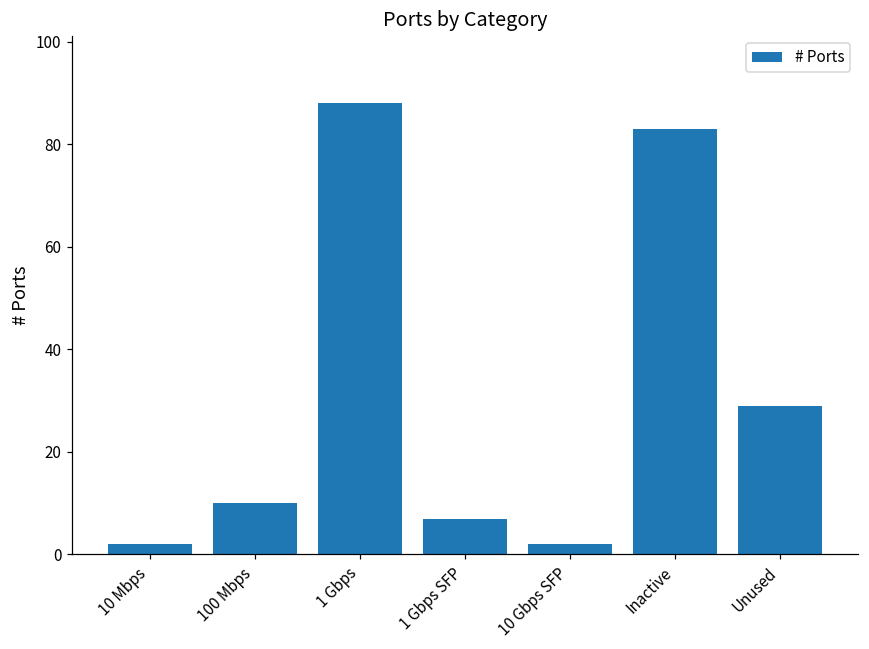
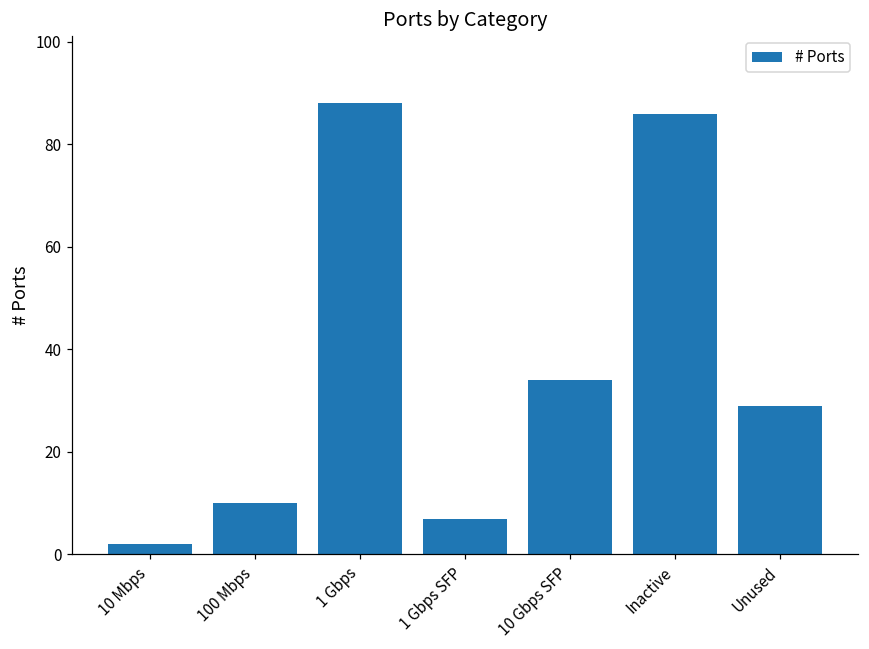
  {
    "10 Mbps": 2,
    "100 Mbps": 10,
    "1 Gbps": 88,
    "1 Gbps SFP": 7,
-   "10 Gbps SFP": 2,
-   "Inactive": 83,
+   "10 Gbps SFP": 34,
+   "Inactive": 86,
    "Unused": 29
  }
